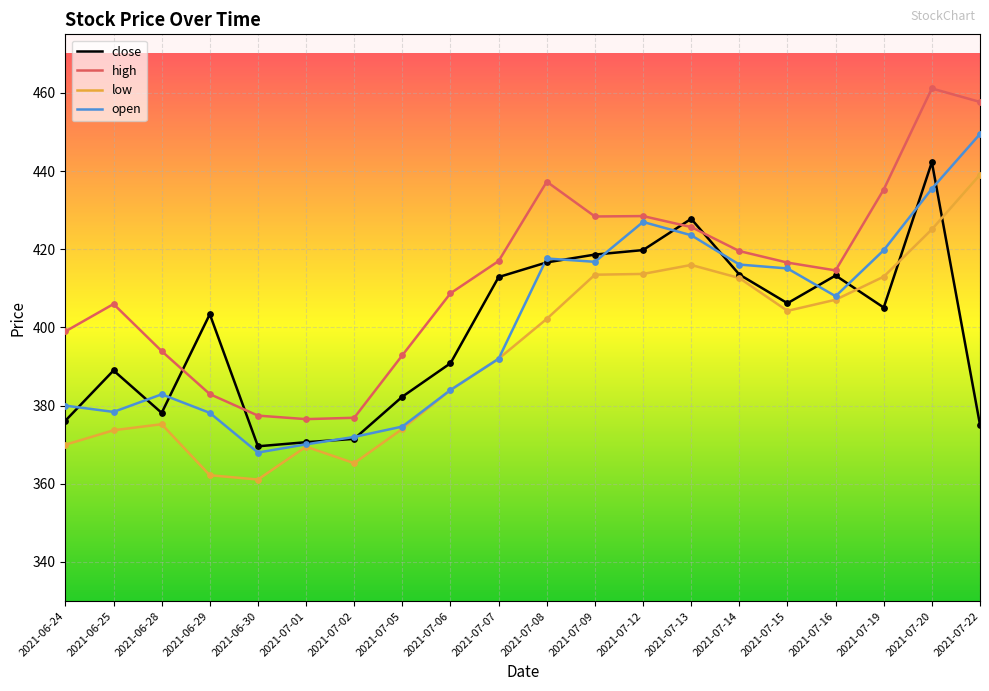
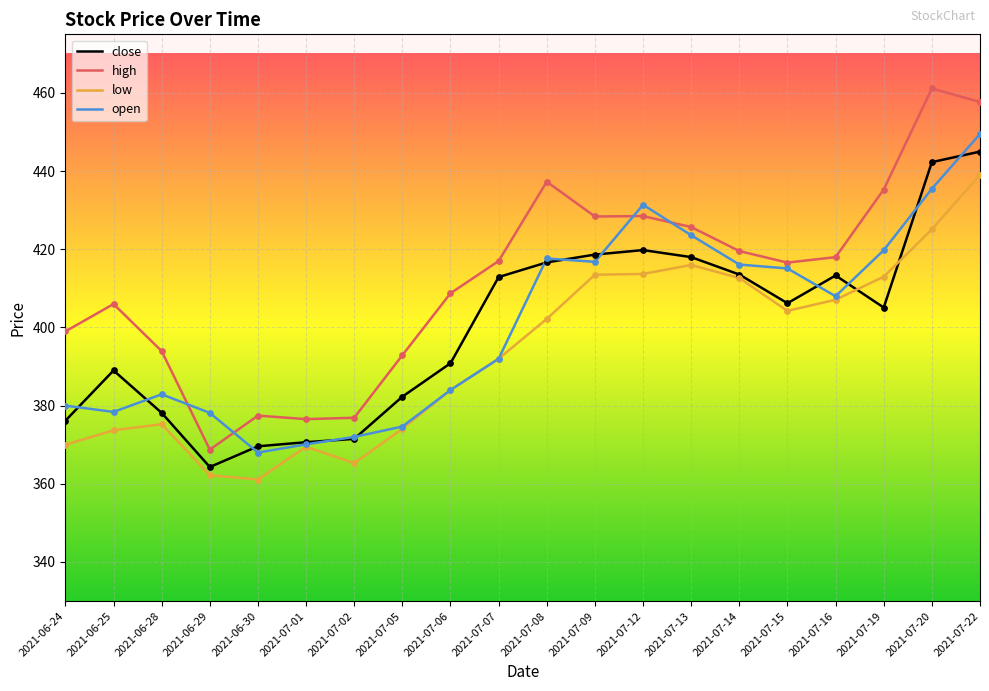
  {
    "close": {
      "2021-06-24": 376,
      "2021-06-25": 389,
      "2021-06-28": 378,
-     "2021-06-29": 403,
+     "2021-06-29": 364,
      "2021-06-30": 370,
      "2021-07-05": 382,
      "2021-07-06": 391,
      "2021-07-07": 413,
      "2021-07-08": 417,
      "2021-07-09": 419,
      "2021-07-12": 420,
-     "2021-07-13": 428,
+     "2021-07-13": 418,
      "2021-07-14": 414,
      "2021-07-15": 406,
      "2021-07-16": 413,
      "2021-07-19": 405,
      "2021-07-20": 442,
-     "2021-07-22": 375
+     "2021-07-22": 445
    },
    "high": {
      "2021-06-24": 399,
      "2021-06-25": 406,
      "2021-06-28": 394,
-     "2021-06-29": 383,
+     "2021-06-29": 369,
      "2021-06-30": 377,
      "2021-07-01": 377,
      "2021-07-02": 377,
      "2021-07-05": 393,
      "2021-07-06": 409,
      "2021-07-07": 417,
      "2021-07-08": 437,
      "2021-07-09": 428,
      "2021-07-12": 429,
      "2021-07-13": 426,
      "2021-07-14": 420,
      "2021-07-15": 417,
-     "2021-07-16": 415,
+     "2021-07-16": 418,
      "2021-07-19": 435,
      "2021-07-20": 461,
      "2021-07-22": 458
    },
    "low": {
      "2021-06-24": 370,
      "2021-06-25": 374,
      "2021-06-28": 375,
      "2021-06-29": 362,
      "2021-06-30": 361,
      "2021-07-02": 365,
      "2021-07-08": 402,
      "2021-07-09": 414,
      "2021-07-12": 414,
      "2021-07-13": 416,
      "2021-07-14": 413,
      "2021-07-15": 404,
      "2021-07-16": 407,
      "2021-07-19": 413,
      "2021-07-20": 425,
      "2021-07-22": 439
    },
    "open": {
      "2021-06-24": 380,
      "2021-06-25": 378,
      "2021-06-28": 383,
      "2021-06-29": 378,
      "2021-06-30": 368,
      "2021-07-08": 418,
      "2021-07-09": 417,
-     "2021-07-12": 427,
+     "2021-07-12": 431,
      "2021-07-13": 424,
      "2021-07-14": 416,
      "2021-07-15": 415,
      "2021-07-16": 408,
      "2021-07-19": 420,
      "2021-07-20": 436,
      "2021-07-22": 450
    }
  }
